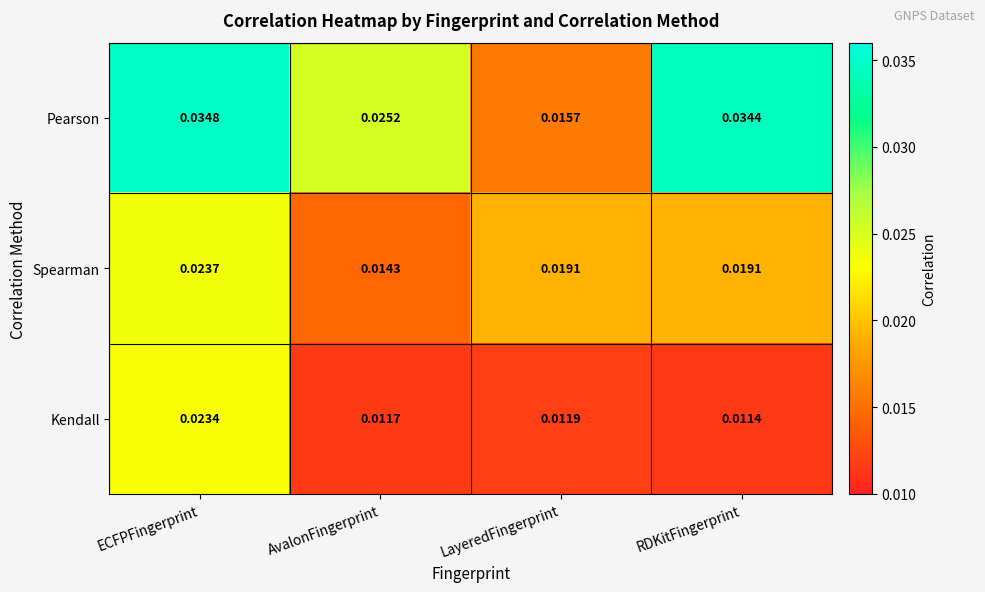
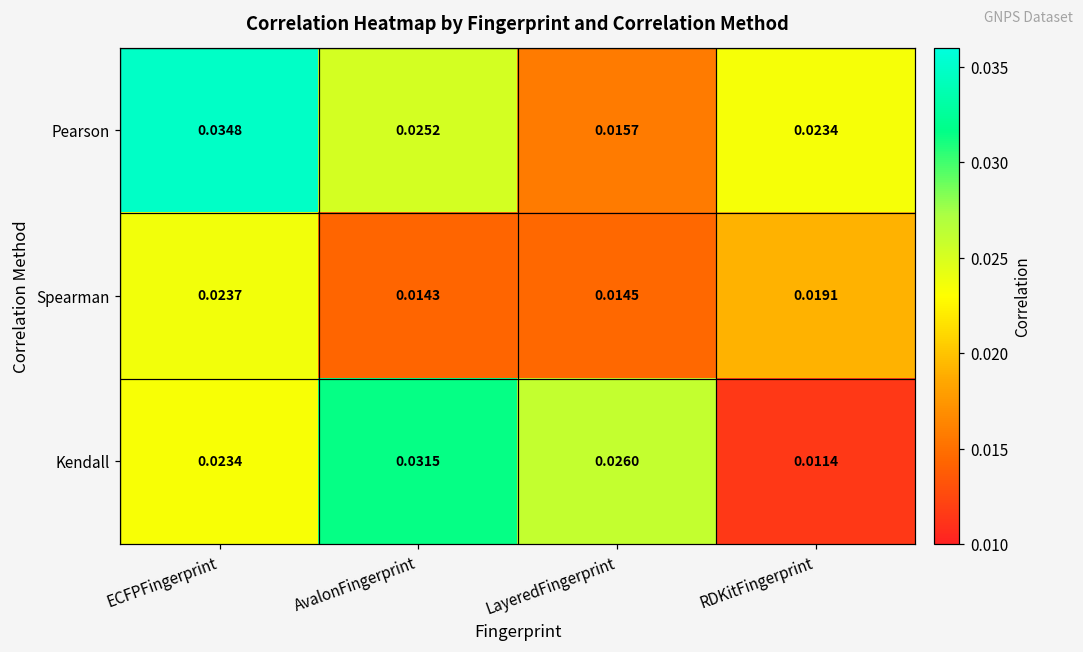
  {
    "Pearson": {
      "ECFPFingerprint": 0.0348,
      "AvalonFingerprint": 0.0252,
      "LayeredFingerprint": 0.0157,
-     "RDKitFingerprint": 0.0344
+     "RDKitFingerprint": 0.0234
    },
    "Spearman": {
      "ECFPFingerprint": 0.0237,
      "AvalonFingerprint": 0.0143,
-     "LayeredFingerprint": 0.0191,
+     "LayeredFingerprint": 0.0145,
      "RDKitFingerprint": 0.0191
    },
    "Kendall": {
      "ECFPFingerprint": 0.0234,
-     "AvalonFingerprint": 0.0117,
-     "LayeredFingerprint": 0.0119,
+     "AvalonFingerprint": 0.0315,
+     "LayeredFingerprint": 0.0260,
      "RDKitFingerprint": 0.0114
    }
  }
